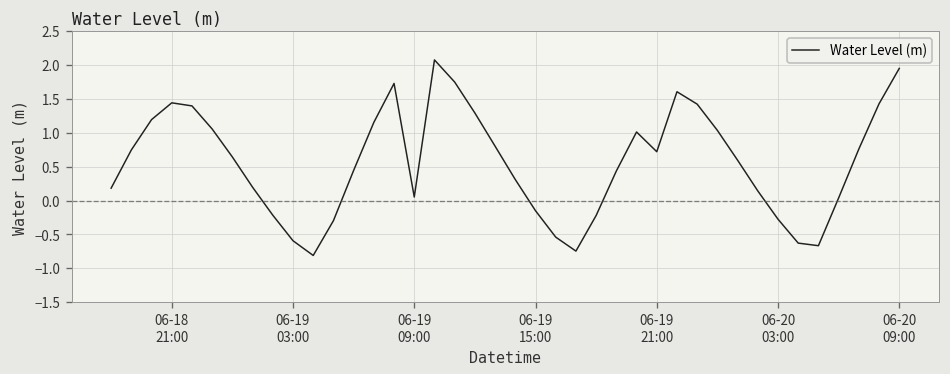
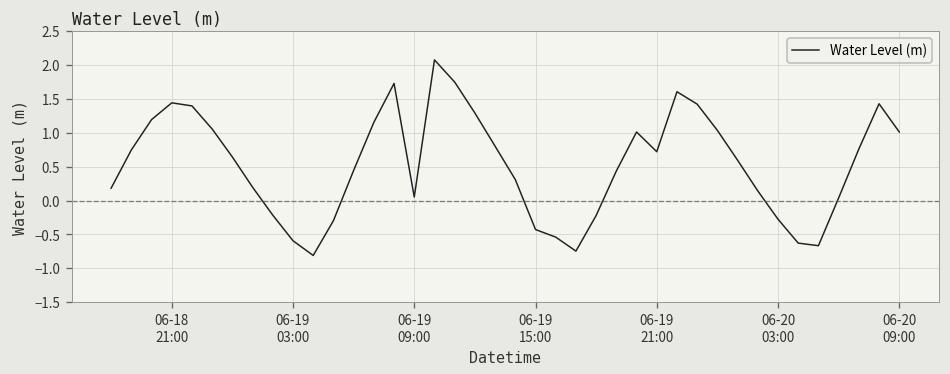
  {
    "06-18 21:00": 1.4,
    "06-19 03:00": -0.6,
    "06-19 09:00": 0.1,
-   "06-19 15:00": -0.2,
+   "06-19 15:00": -0.4,
    "06-19 21:00": 0.7,
    "06-20 03:00": -0.3,
-   "06-20 09:00": 2.0
+   "06-20 09:00": 1.0
  }
